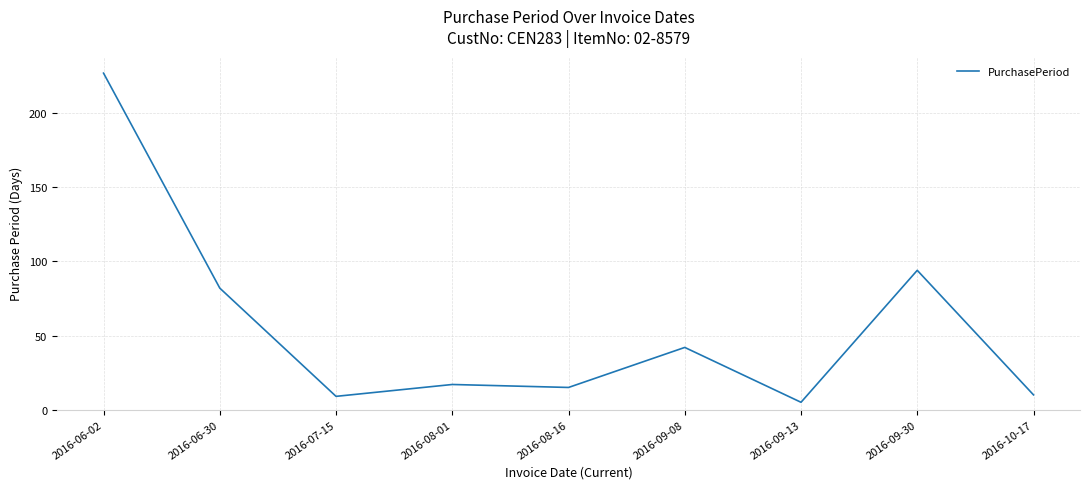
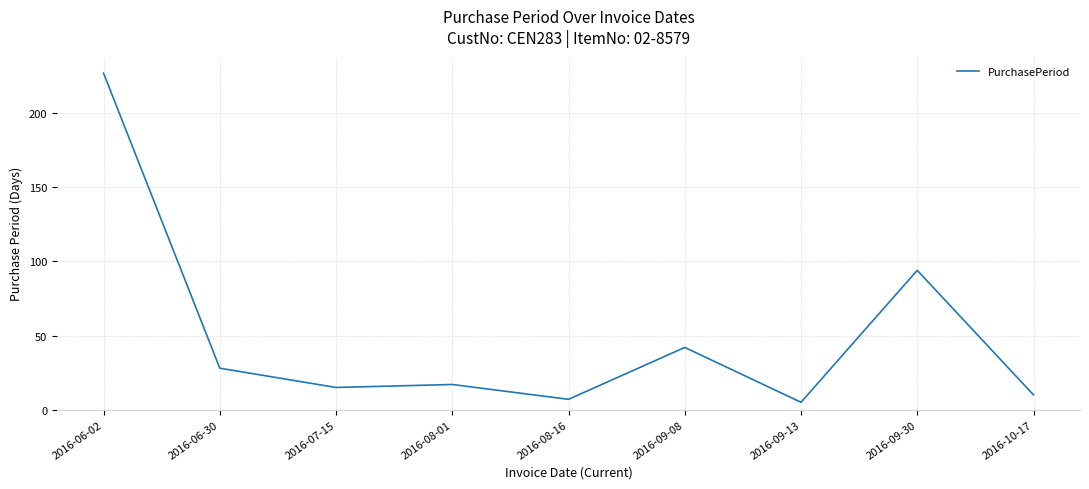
  {
    "2016-06-02": 227,
-   "2016-06-30": 82,
-   "2016-07-15": 9,
+   "2016-06-30": 28,
+   "2016-07-15": 15,
    "2016-08-01": 17,
-   "2016-08-16": 15,
+   "2016-08-16": 7,
    "2016-09-08": 42,
    "2016-09-13": 5,
    "2016-09-30": 94,
    "2016-10-17": 10
  }
